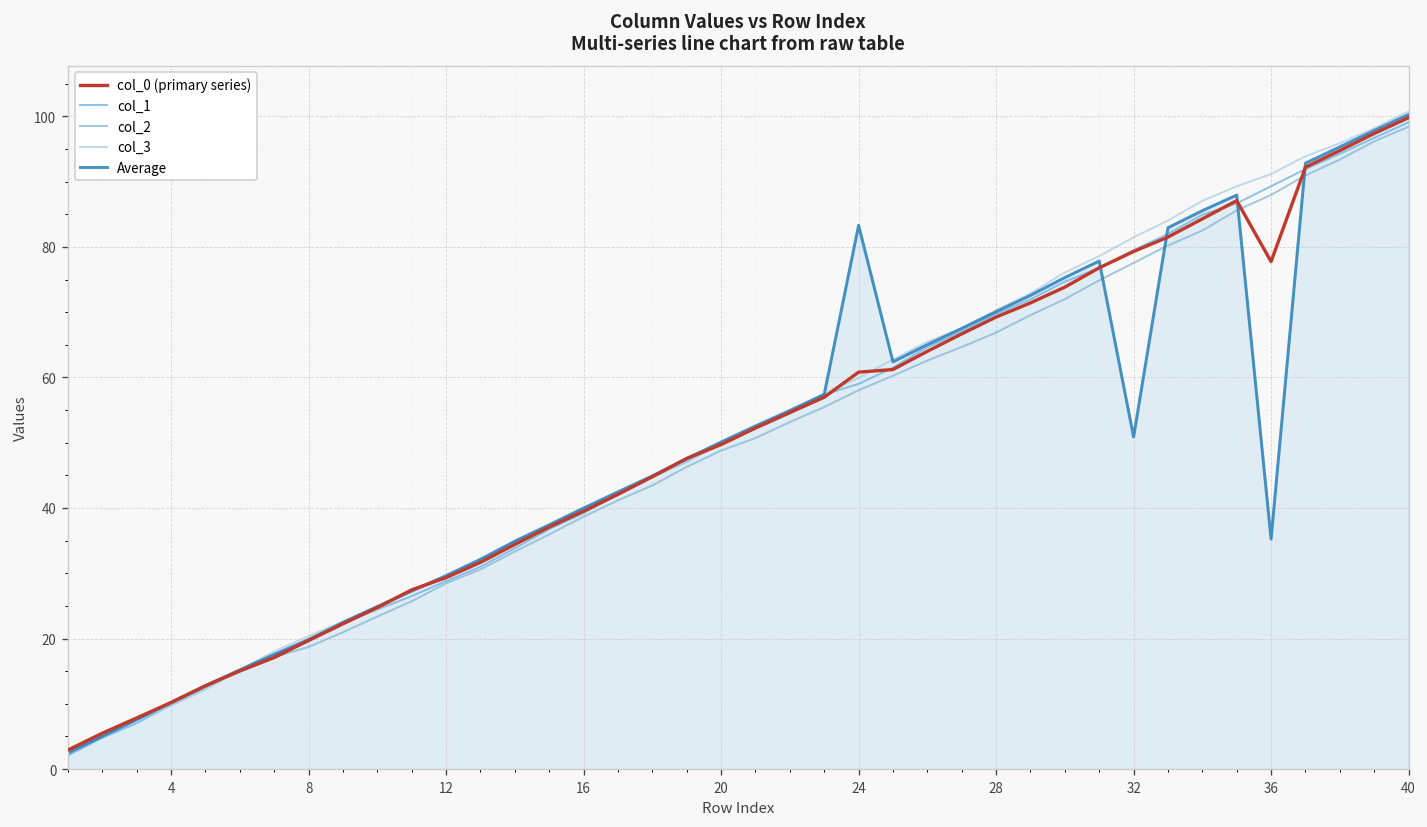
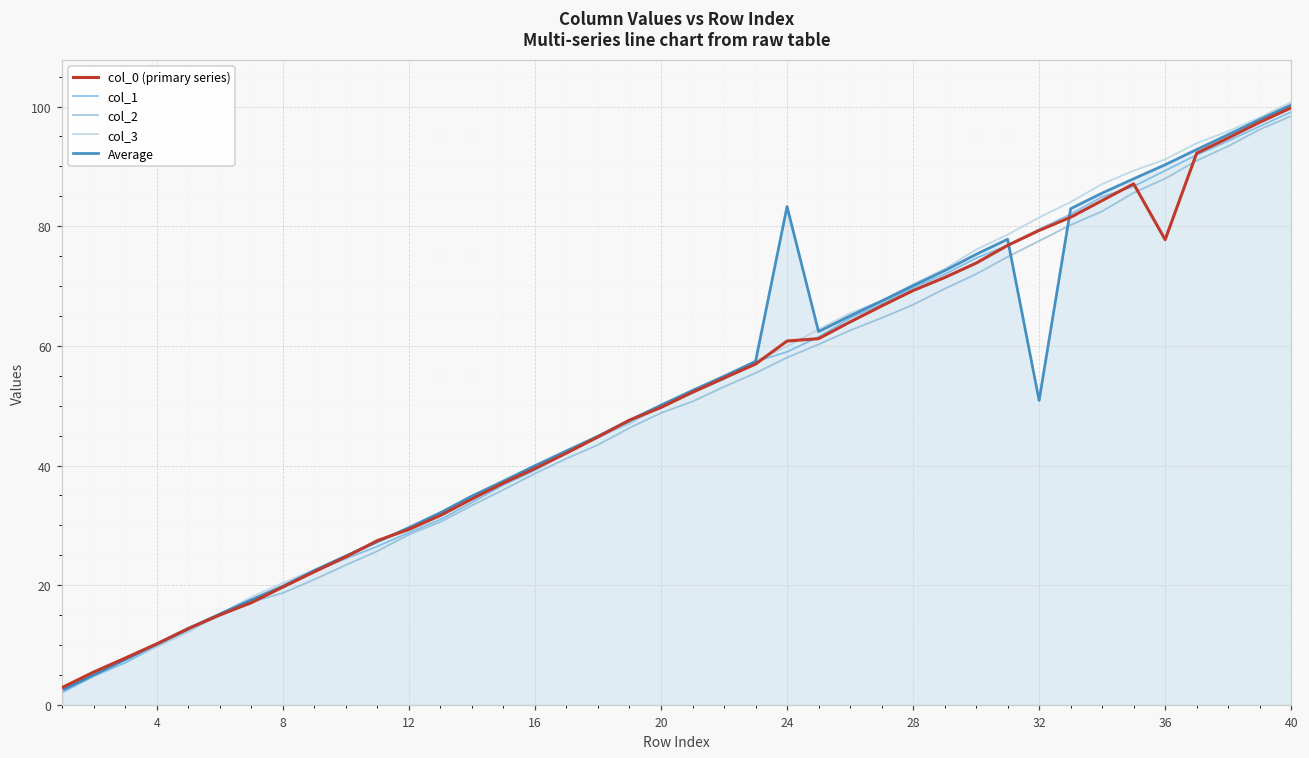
  {
    "col_0 (primary series)": {
      "24": 61,
      "36": 78,
      "40": 100
    },
    "Average": {
      "24": 83,
      "32": 51,
-     "36": 35,
+     "36": 90,
      "40": 100
    }
  }
